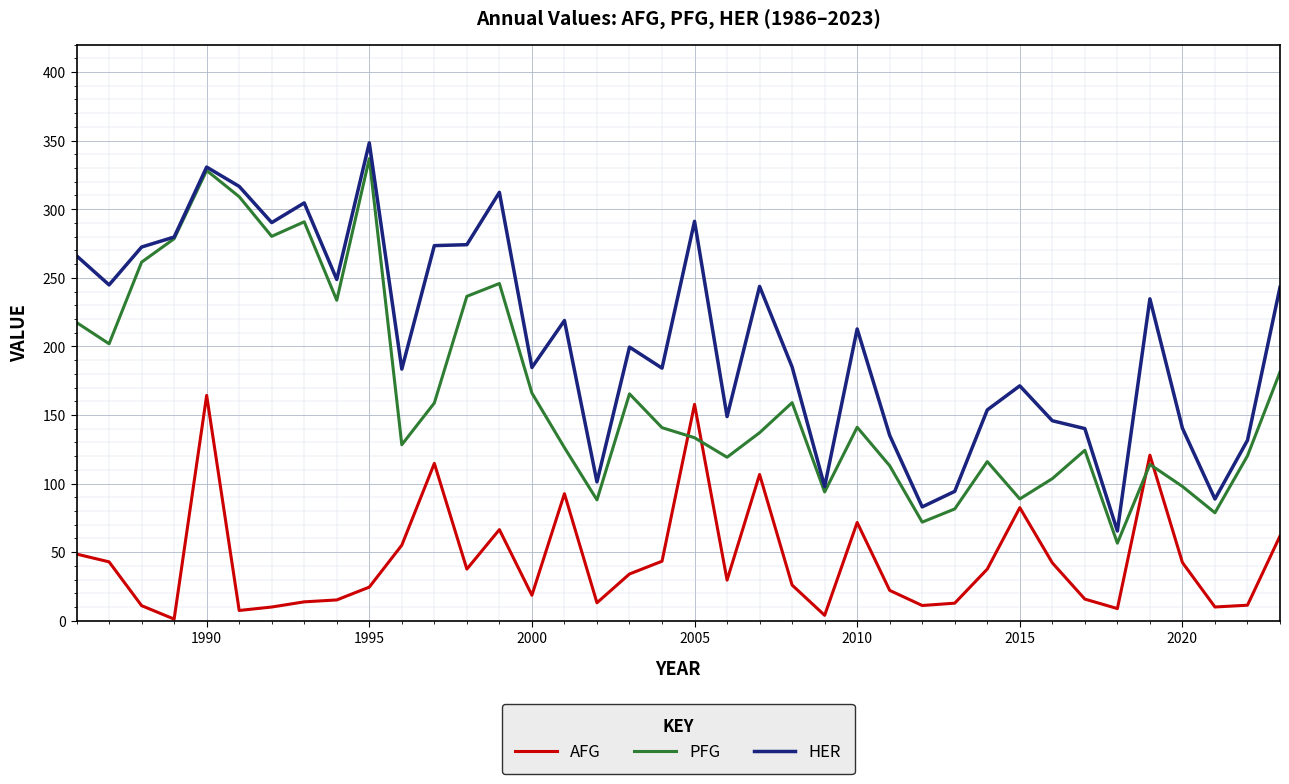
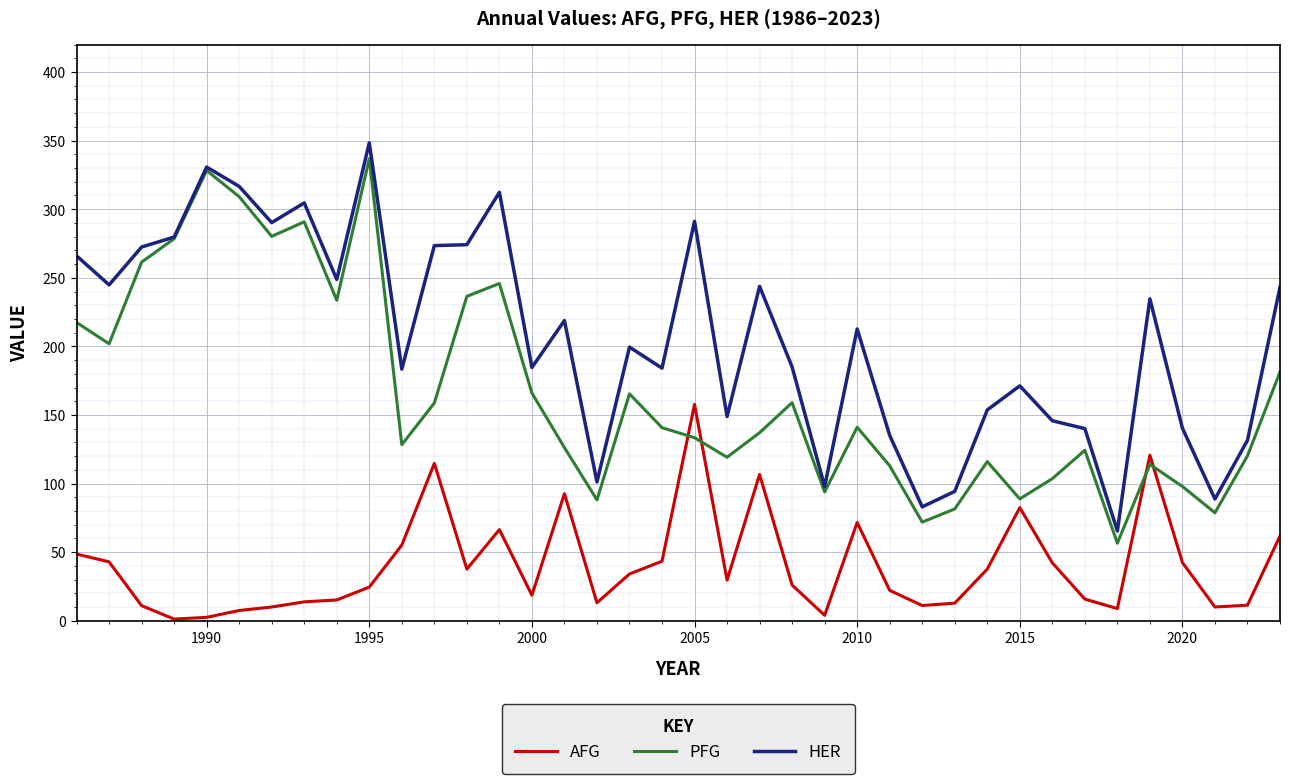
  {
    "AFG": {
-     "1990": 164,
+     "1990": 2,
      "1995": 25,
      "2000": 19,
      "2005": 158,
      "2010": 72,
      "2015": 82,
      "2020": 42
    },
    "PFG": {
      "1990": 328,
      "1995": 337,
      "2000": 166,
      "2005": 133,
      "2010": 141,
      "2015": 89,
      "2020": 98
    },
    "HER": {
      "1990": 331,
      "1995": 348,
      "2000": 185,
      "2005": 291,
      "2010": 213,
      "2015": 171,
      "2020": 140
    }
  }
